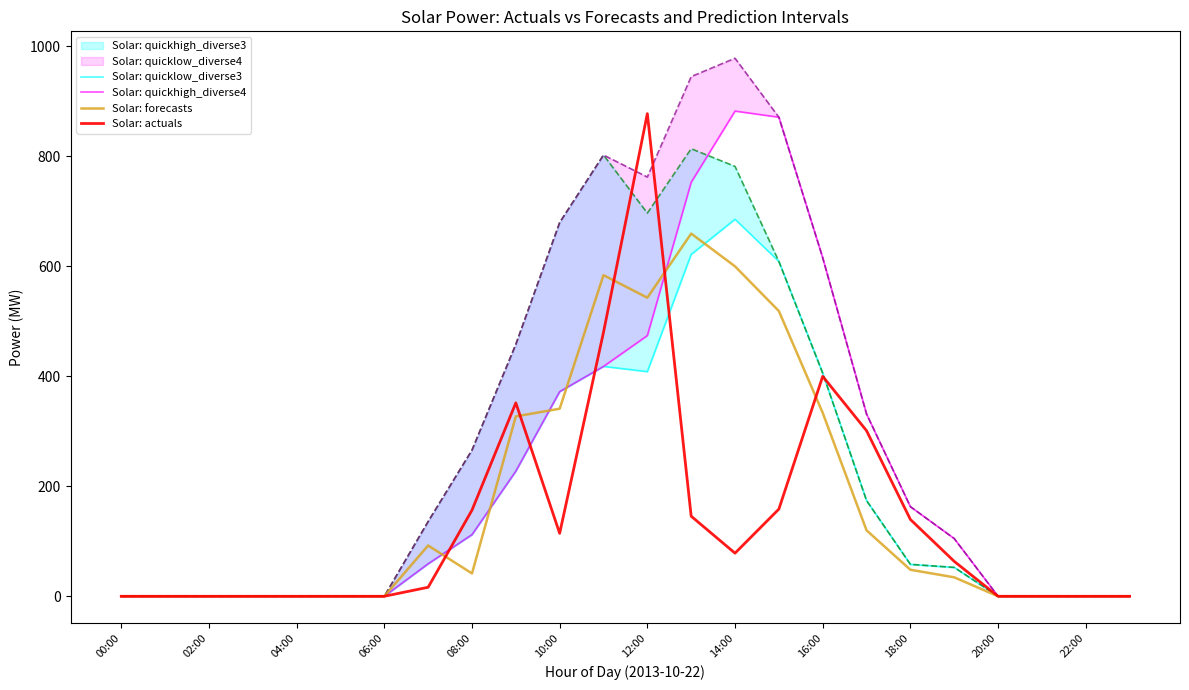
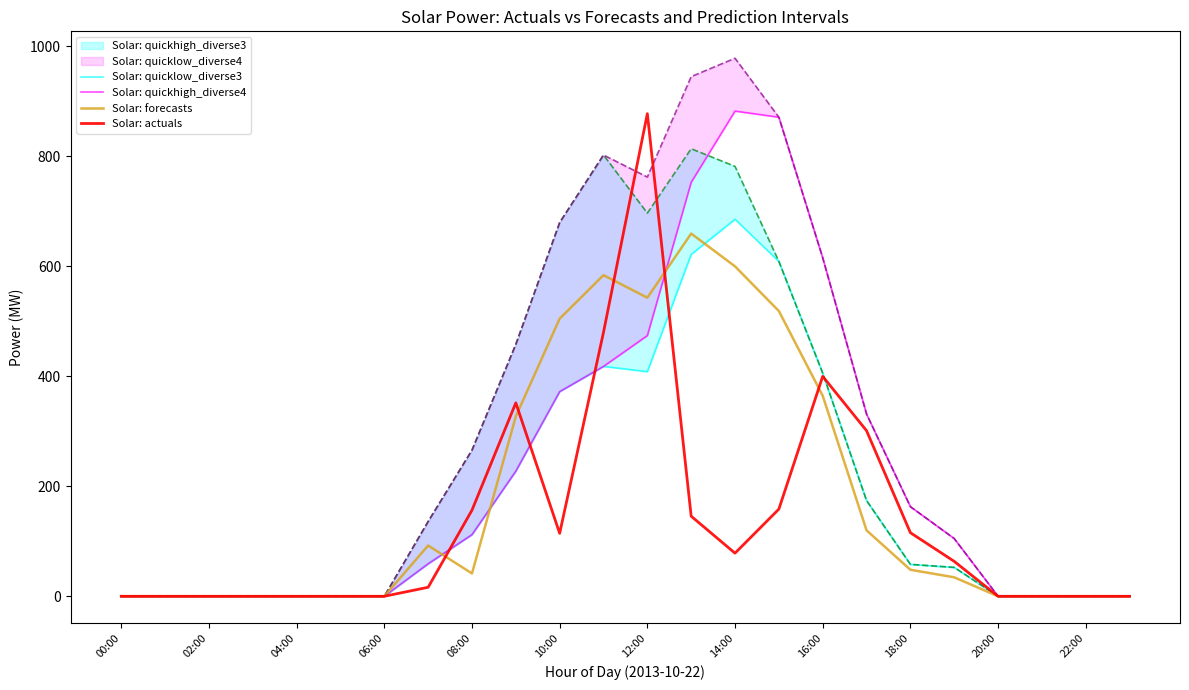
  {
    "Solar: forecasts": {
      "08:00": 40,
-     "10:00": 340,
+     "10:00": 500,
      "12:00": 540,
      "14:00": 600,
-     "16:00": 330,
+     "16:00": 360,
      "18:00": 50
    },
    "Solar: actuals": {
      "08:00": 160,
      "10:00": 110,
      "12:00": 880,
      "14:00": 80,
      "16:00": 400,
-     "18:00": 140
+     "18:00": 120
    }
  }
